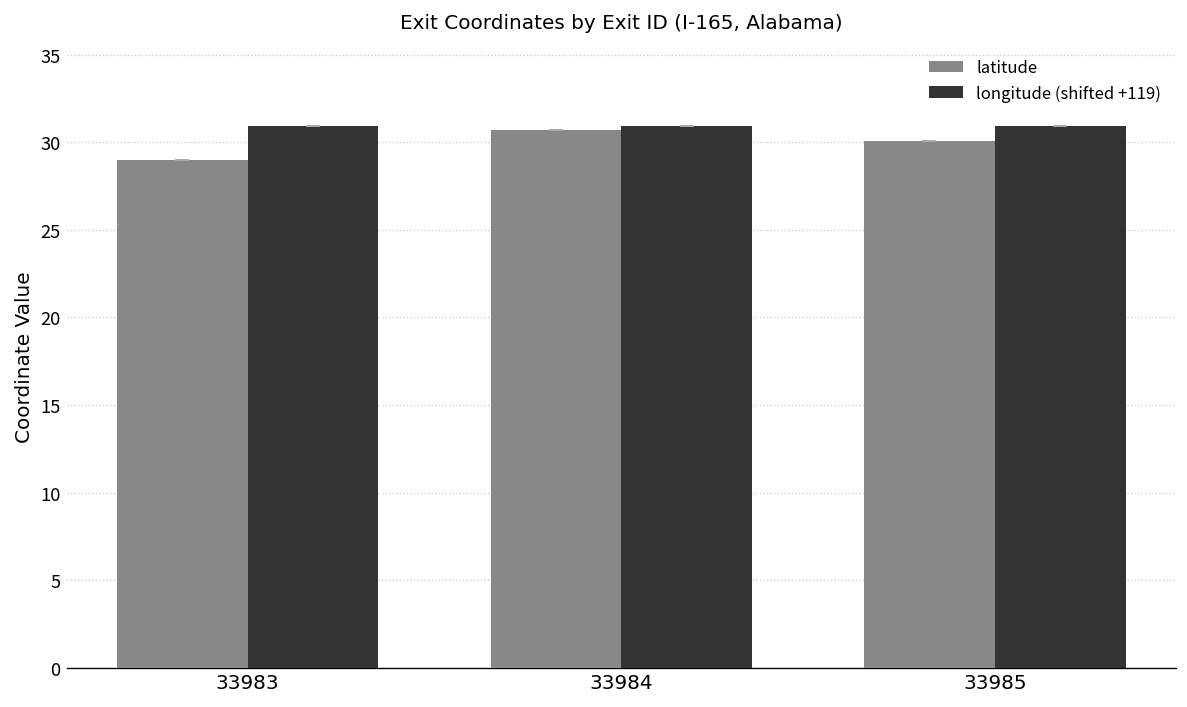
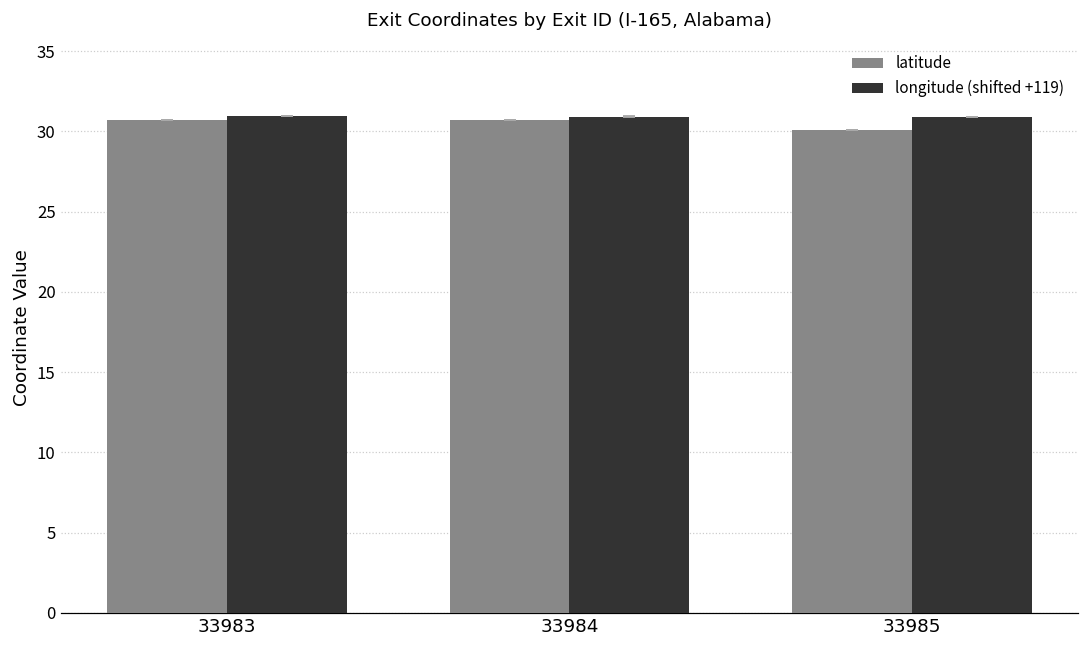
  {
    "latitude": {
-     "33983": 29.0,
+     "33983": 30.7,
      "33984": 30.7,
      "33985": 30.1
    },
    "longitude (shifted +119)": {
      "33983": 31.0,
      "33984": 30.9,
      "33985": 30.9
    }
  }
